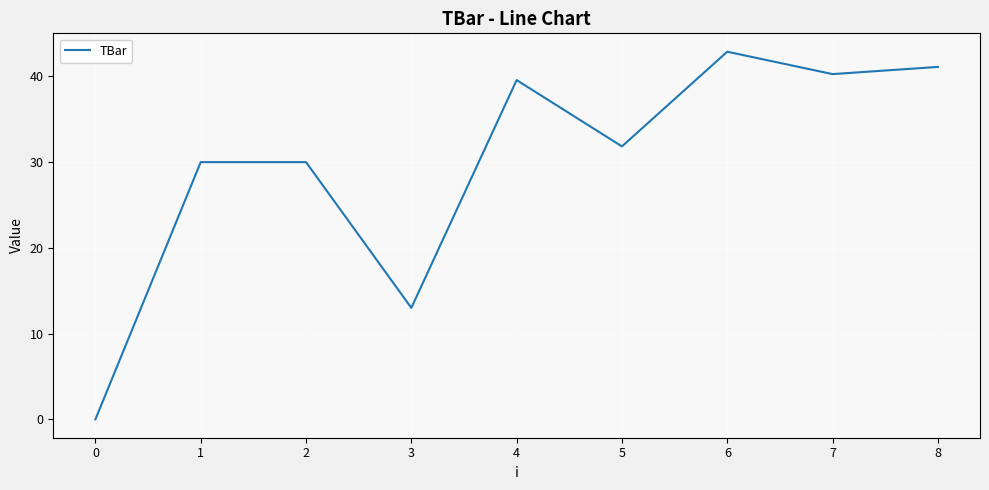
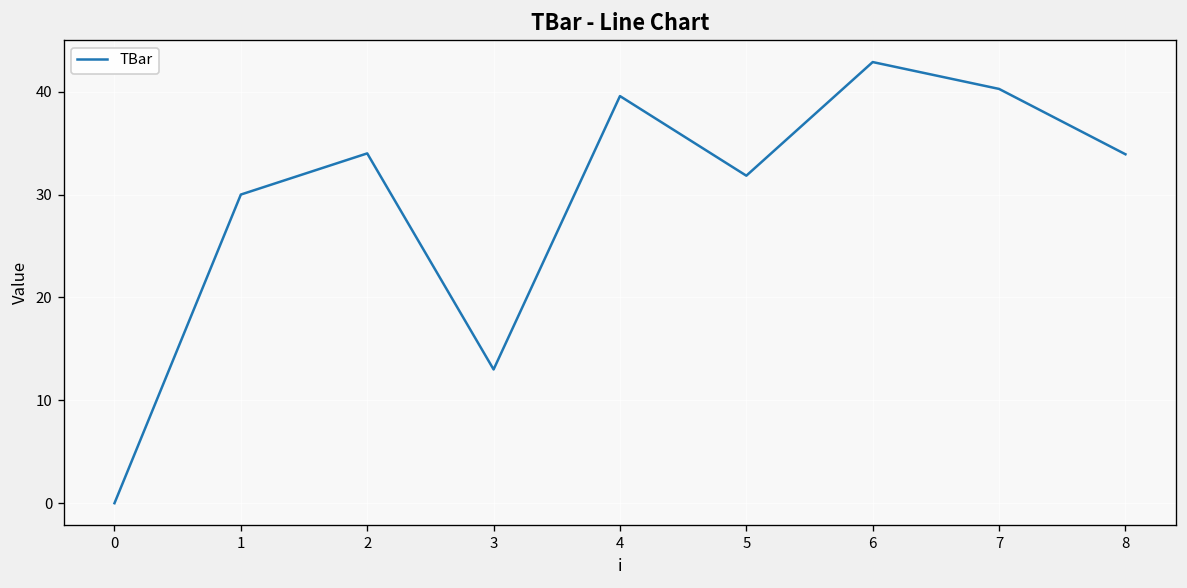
  {
    "0": 0,
    "1": 30,
-   "2": 30,
+   "2": 34,
    "3": 13,
    "4": 40,
    "5": 32,
    "6": 43,
    "7": 40,
-   "8": 41
+   "8": 34
  }
